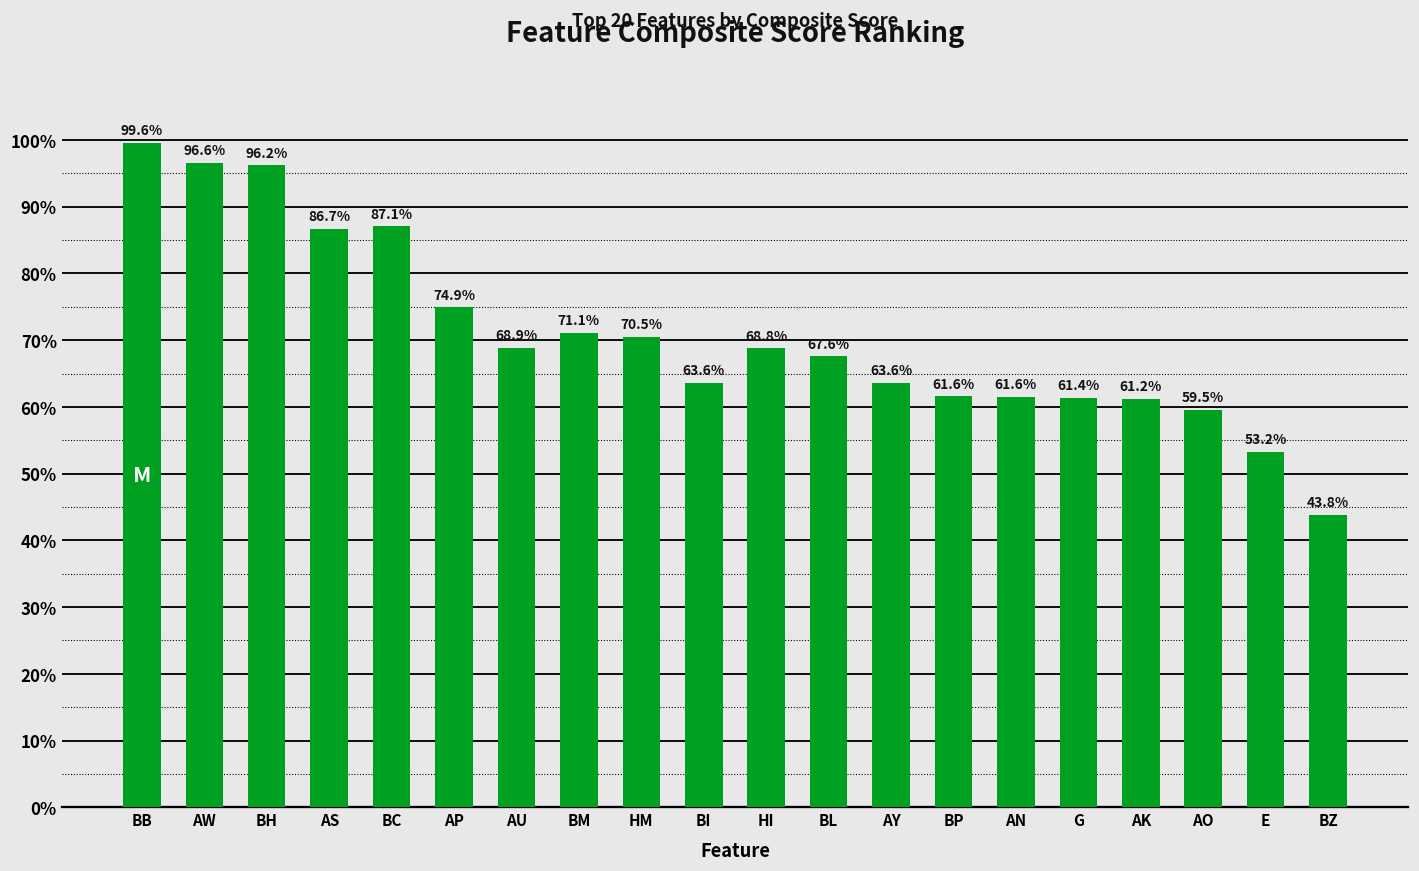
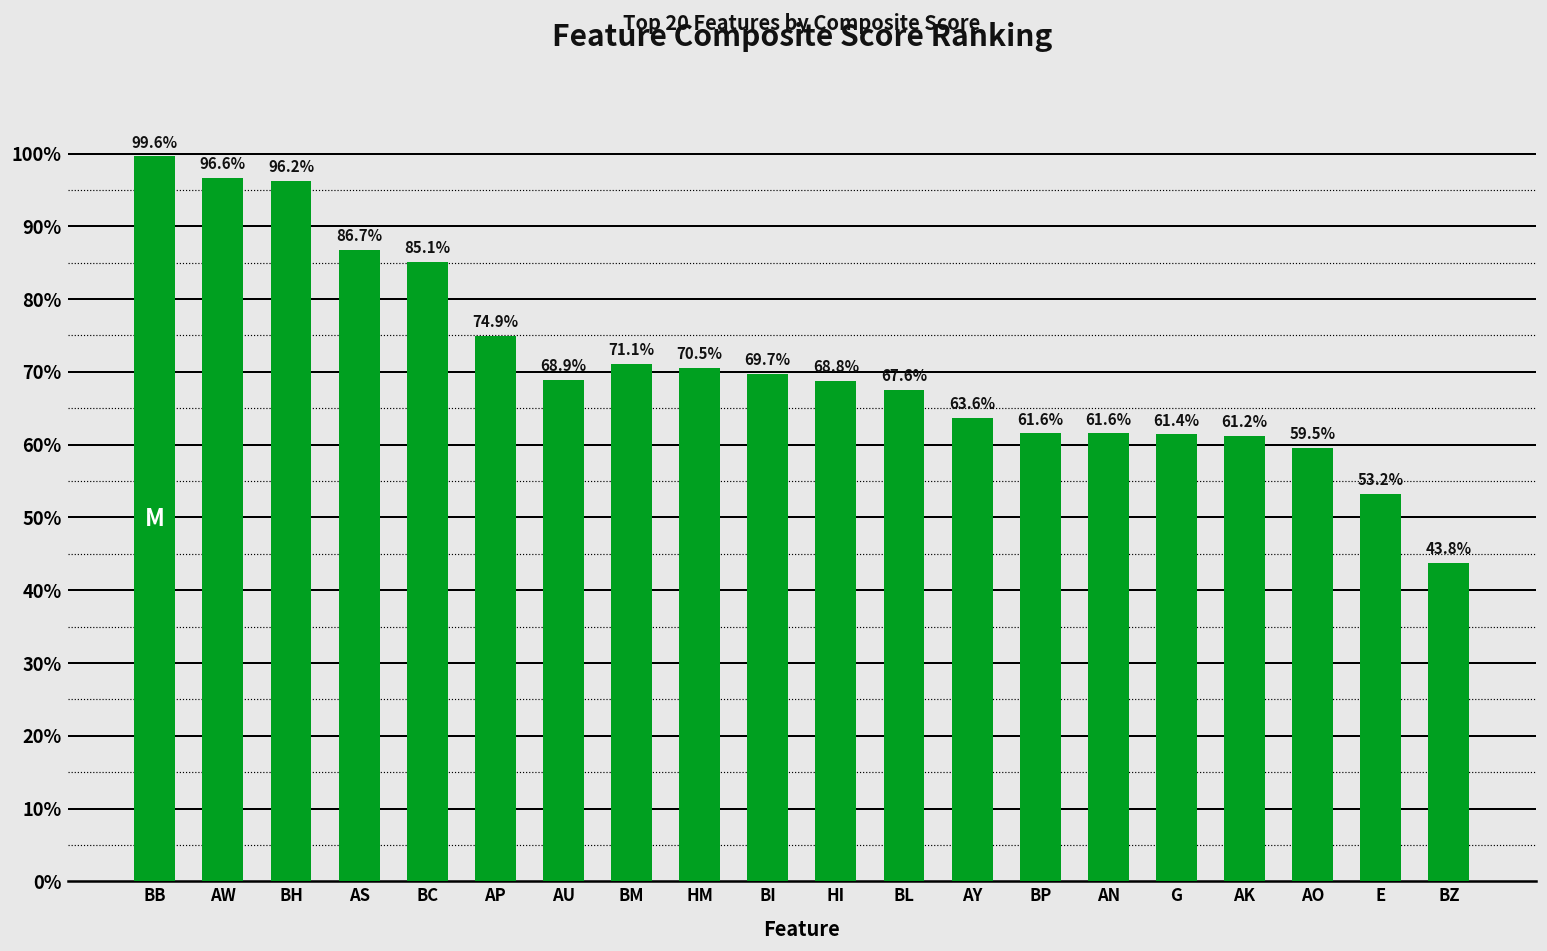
  {
    "BB": "99.6%",
    "AW": "96.6%",
    "BH": "96.2%",
    "AS": "86.7%",
-   "BC": "87.1%",
+   "BC": "85.1%",
    "AP": "74.9%",
    "AU": "68.9%",
    "BM": "71.1%",
    "HM": "70.5%",
-   "BI": "63.6%",
+   "BI": "69.7%",
    "HI": "68.8%",
    "BL": "67.6%",
    "AY": "63.6%",
    "BP": "61.6%",
    "AN": "61.6%",
    "G": "61.4%",
    "AK": "61.2%",
    "AO": "59.5%",
    "E": "53.2%",
    "BZ": "43.8%"
  }
